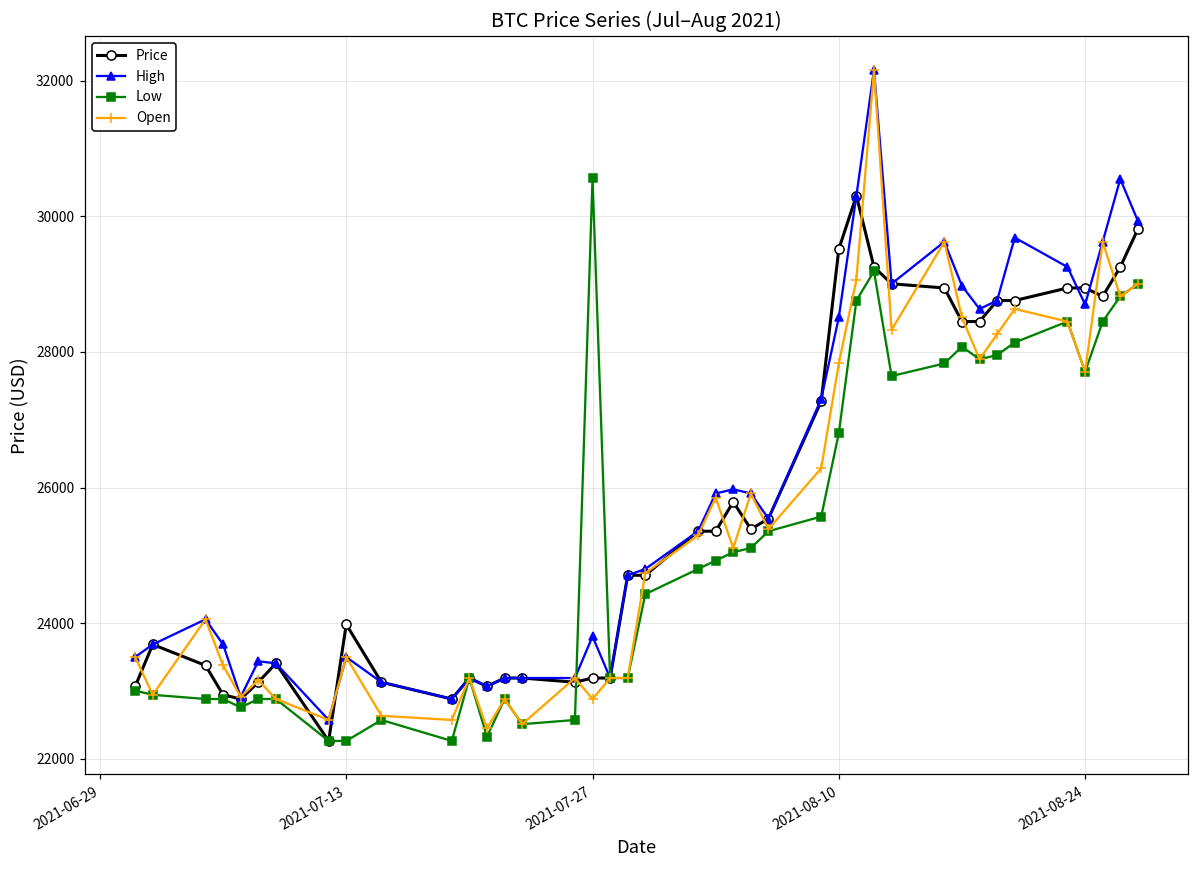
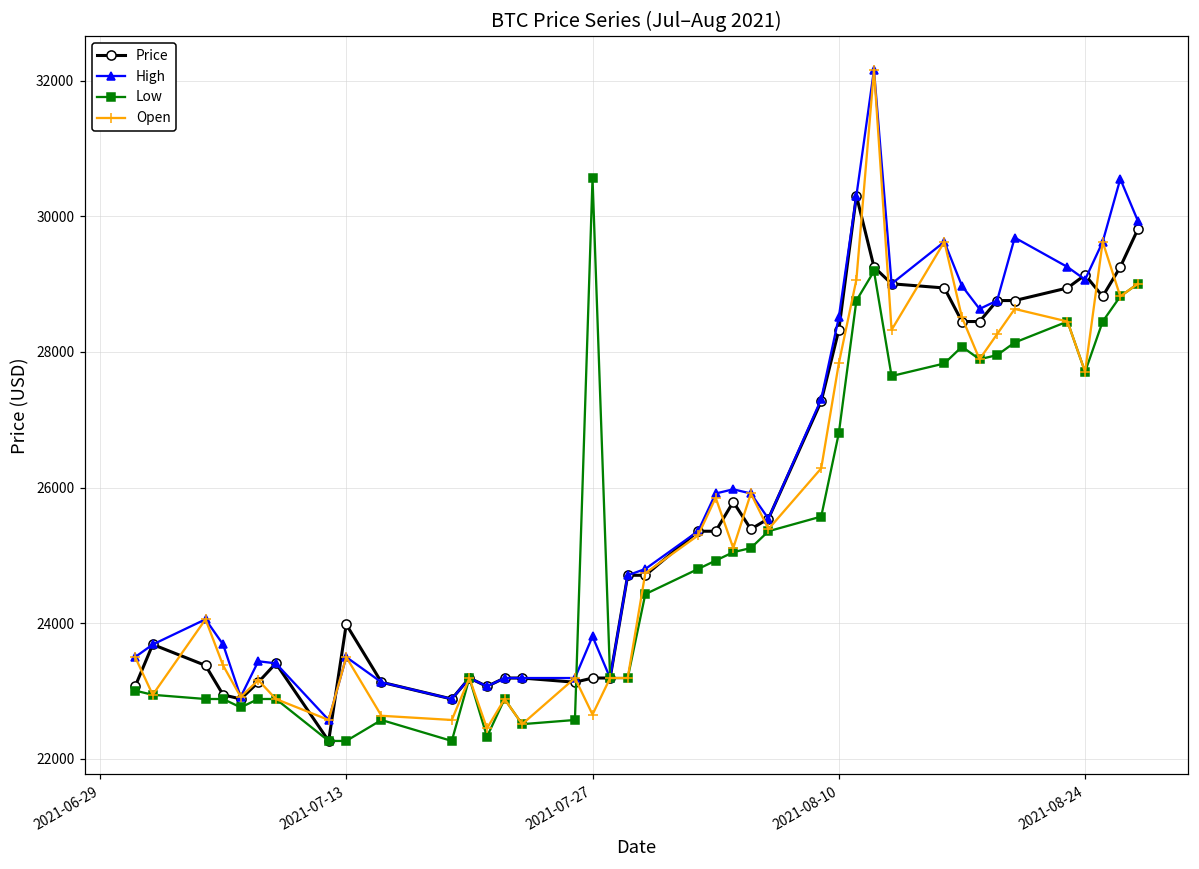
  {
    "Price": {
      "2021-07-13": 24000,
      "2021-07-27": 23200,
-     "2021-08-10": 29500,
-     "2021-08-24": 28900
+     "2021-08-10": 28300,
+     "2021-08-24": 29100
    },
    "High": {
      "2021-07-27": 23800,
      "2021-08-10": 28500,
-     "2021-08-24": 28700
+     "2021-08-24": 29100
    },
    "Low": {
      "2021-07-13": 22300,
      "2021-07-27": 30600,
      "2021-08-10": 26800
    },
    "Open": {
-     "2021-07-27": 22900,
+     "2021-07-27": 22700,
      "2021-08-10": 27800
    }
  }
